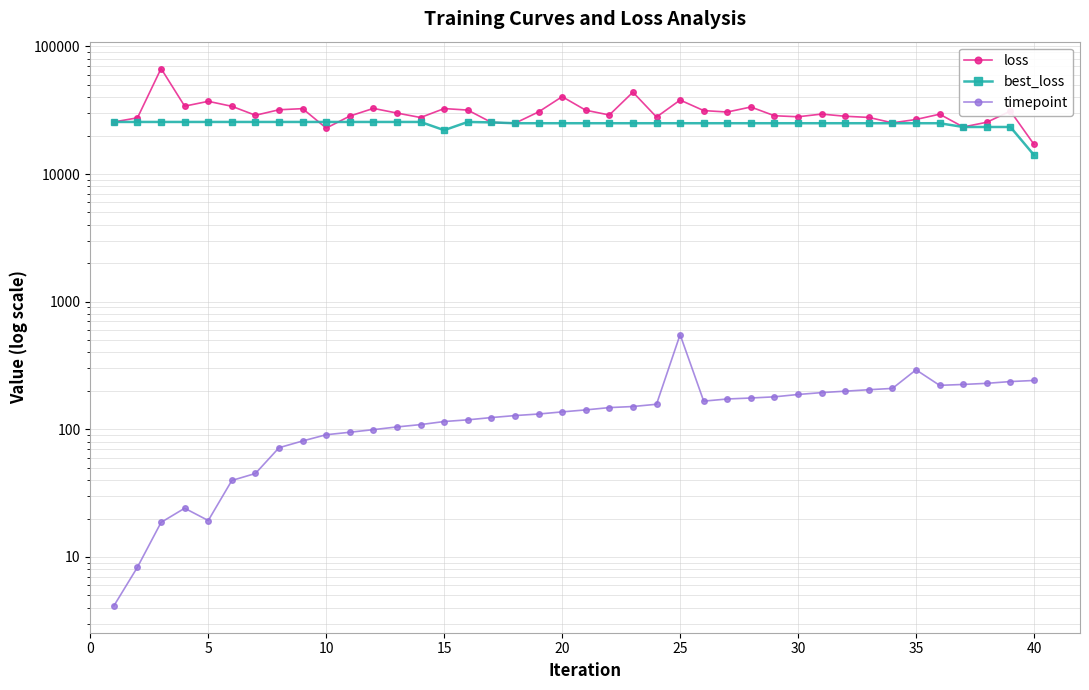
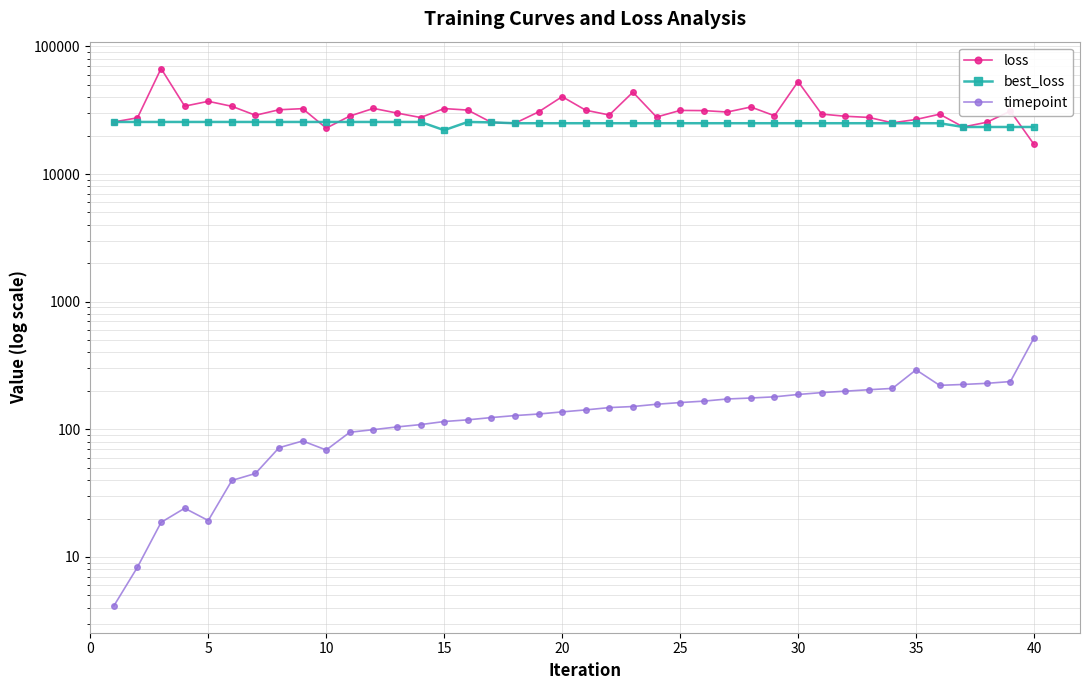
  {
    "loss": {
      "5": 37000,
      "10": 23000,
      "15": 33000,
      "20": 40000,
-     "25": 38000,
-     "30": 28000,
+     "25": 31000,
+     "30": 53000,
      "35": 27000,
      "40": 17000
    },
    "best_loss": {
      "5": 26000,
      "10": 26000,
      "15": 22000,
      "20": 25000,
      "25": 25000,
      "30": 25000,
      "35": 25000,
-     "40": 14000
+     "40": 23000
    },
    "timepoint": {
      "5": 19,
-     "10": 90,
+     "10": 70,
      "15": 120,
      "20": 140,
-     "25": 550,
+     "25": 160,
      "30": 190,
      "35": 290,
-     "40": 240
+     "40": 520
    }
  }
